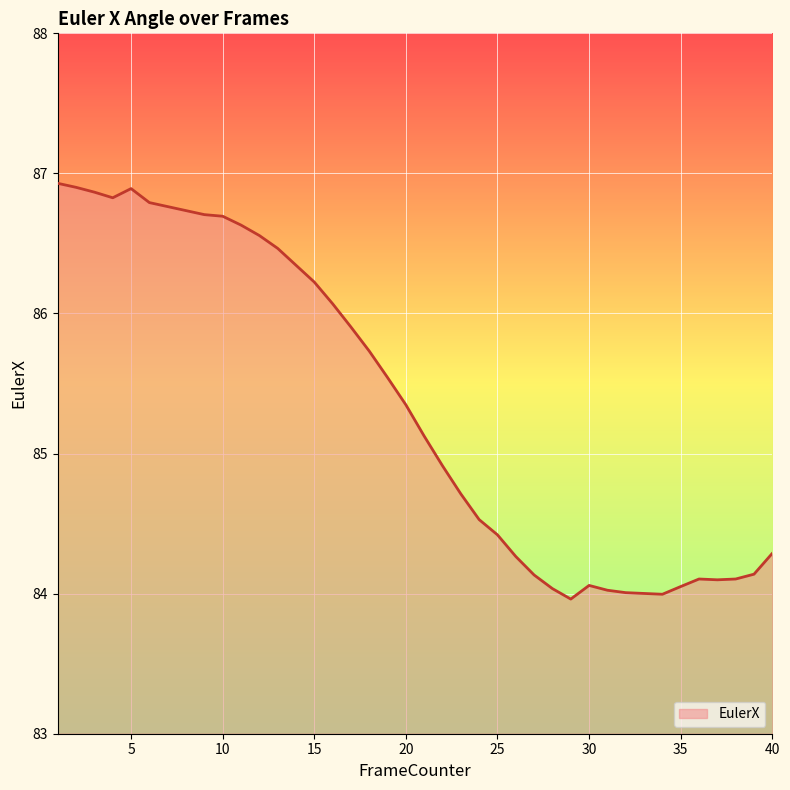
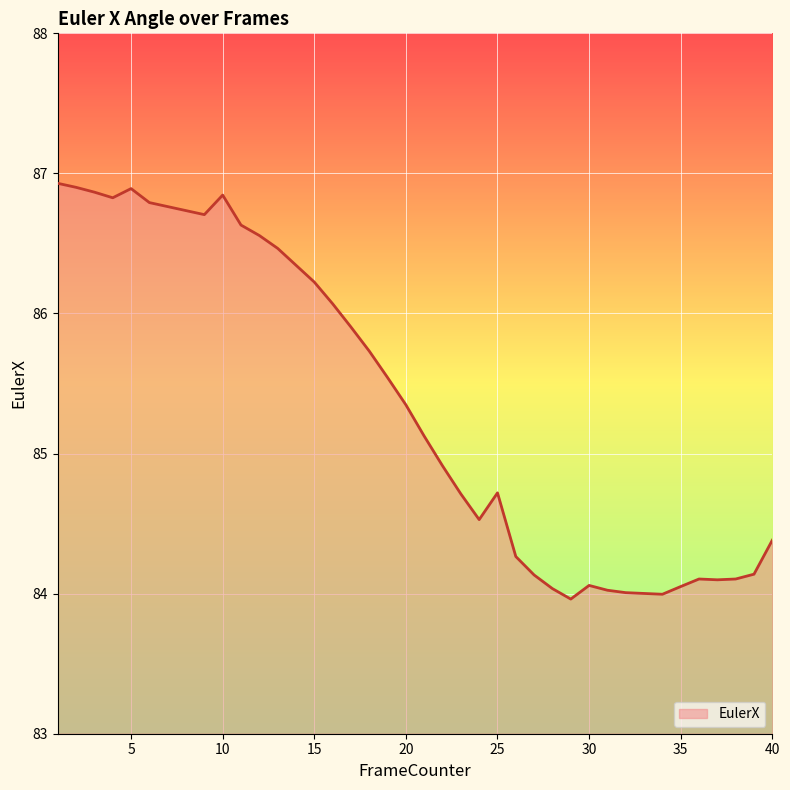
  {
    "5": 86.89,
-   "10": 86.69,
+   "10": 86.85,
    "15": 86.22,
    "20": 85.35,
-   "25": 84.42,
+   "25": 84.72,
    "30": 84.06,
    "35": 84.05,
-   "40": 84.29
+   "40": 84.38
  }
